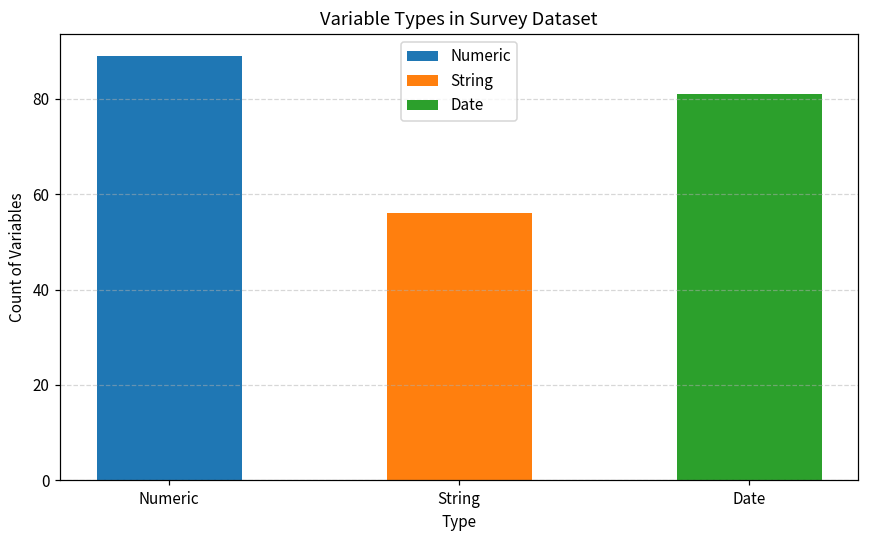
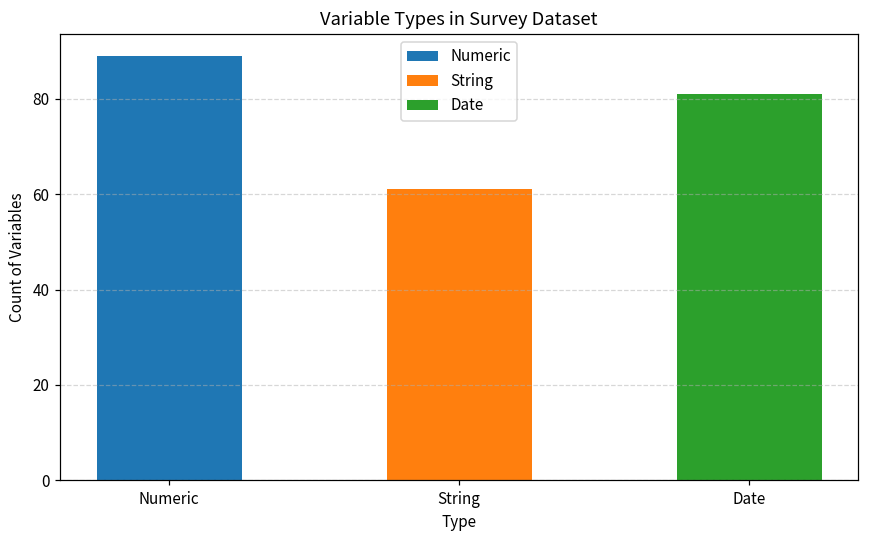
  {
    "Numeric": 89,
-   "String": 56,
+   "String": 61,
    "Date": 81
  }
